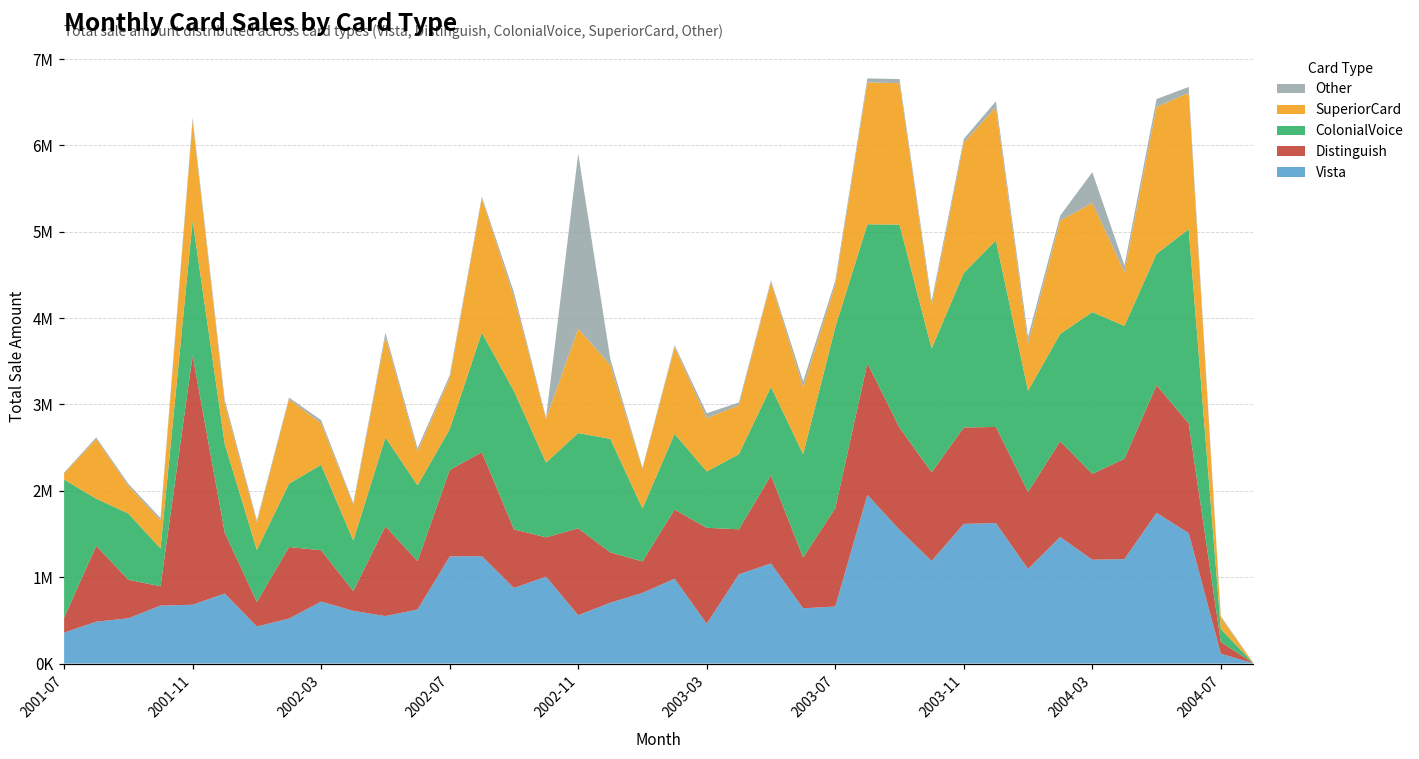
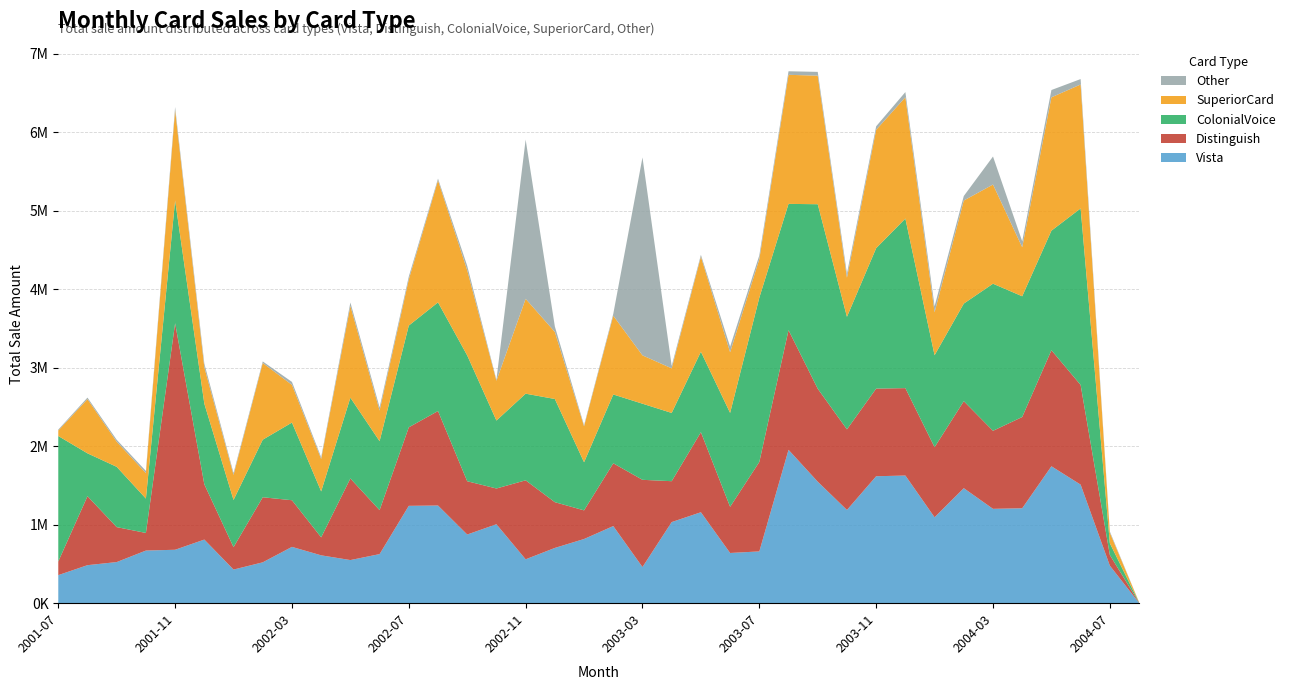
  {
    "Vista": {
      "2001-07": 400000,
      "2001-11": 700000,
      "2002-03": 700000,
      "2002-07": 1200000,
      "2002-11": 600000,
      "2003-03": 500000,
      "2003-07": 700000,
      "2003-11": 1600000,
      "2004-03": 1200000,
-     "2004-07": 100000
+     "2004-07": 500000
    },
    "Distinguish": {
      "2001-07": 200000,
      "2001-11": 2900000,
      "2002-03": 600000,
      "2002-07": 1000000,
      "2002-11": 1000000,
      "2003-03": 1100000,
      "2003-07": 1100000,
      "2003-11": 1100000,
      "2004-03": 1000000,
      "2004-07": 100000
    },
    "ColonialVoice": {
      "2001-07": 1600000,
      "2001-11": 1600000,
      "2002-03": 1000000,
-     "2002-07": 500000,
+     "2002-07": 1300000,
      "2002-11": 1100000,
-     "2003-03": 700000,
+     "2003-03": 1000000,
      "2003-07": 2100000,
      "2003-11": 1800000,
      "2004-03": 1900000,
      "2004-07": 100000
    },
    "SuperiorCard": {
      "2001-11": 1200000,
      "2002-03": 500000,
      "2002-07": 600000,
      "2002-11": 1200000,
      "2003-03": 600000,
      "2003-07": 500000,
      "2003-11": 1500000,
      "2004-03": 1300000
    },
    "Other": {
      "2001-11": 0,
      "2002-03": 0,
      "2002-07": 0,
      "2002-11": 2000000,
-     "2003-03": 100000,
+     "2003-03": 2500000,
      "2003-07": 0,
      "2003-11": 0,
      "2004-03": 400000
    }
  }
